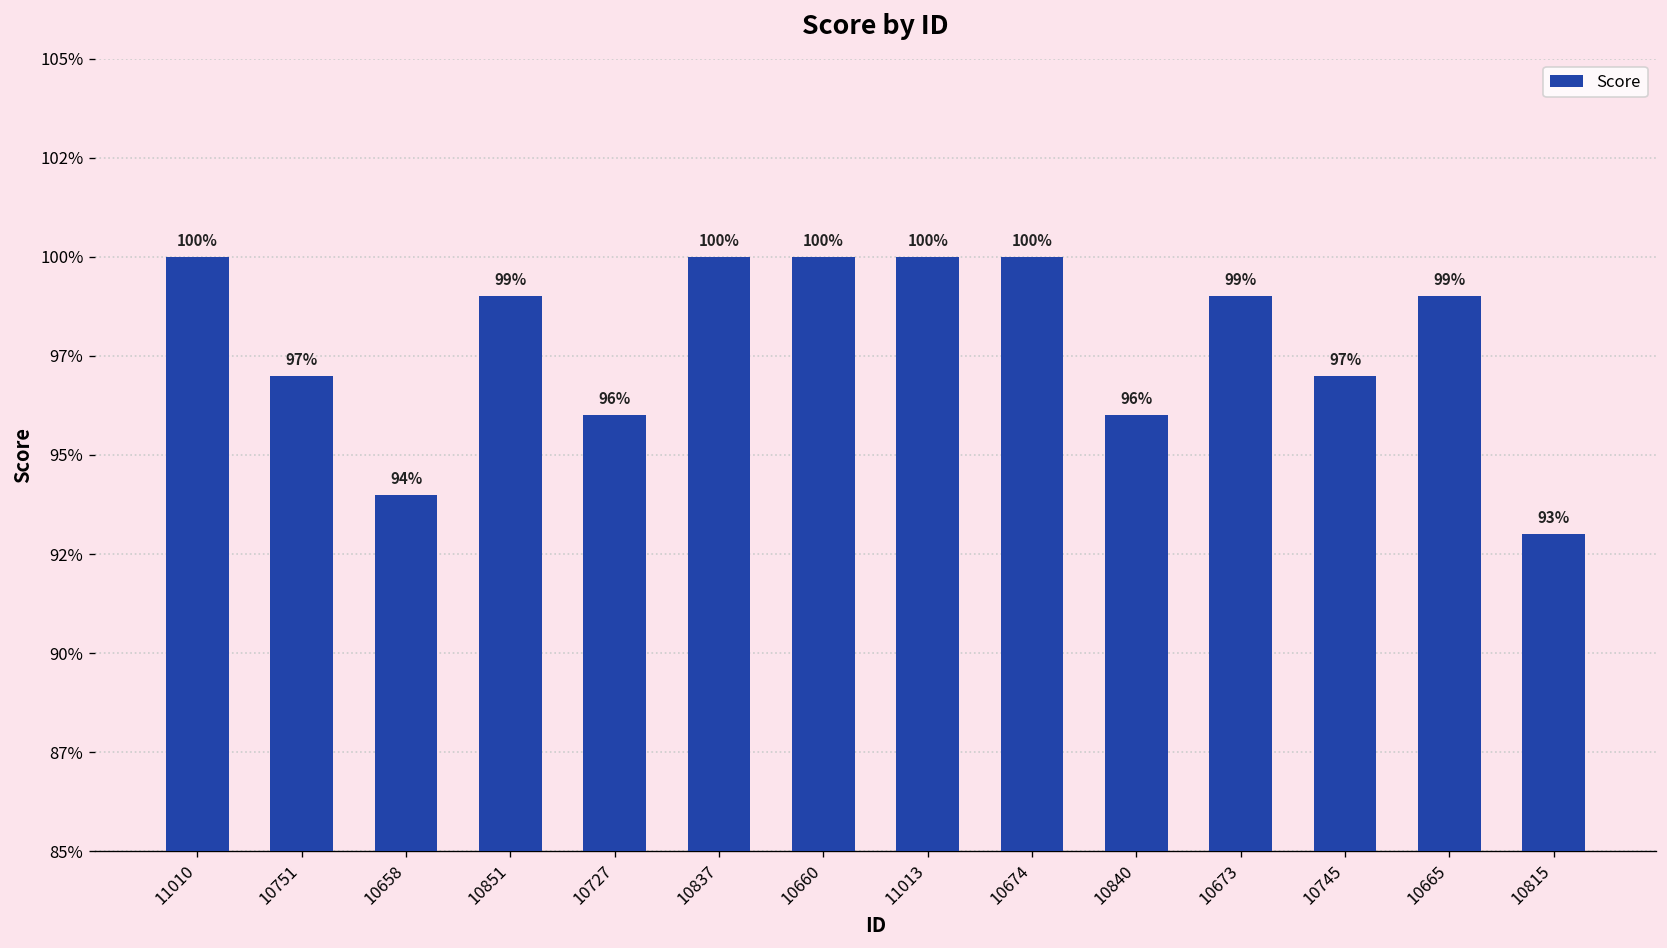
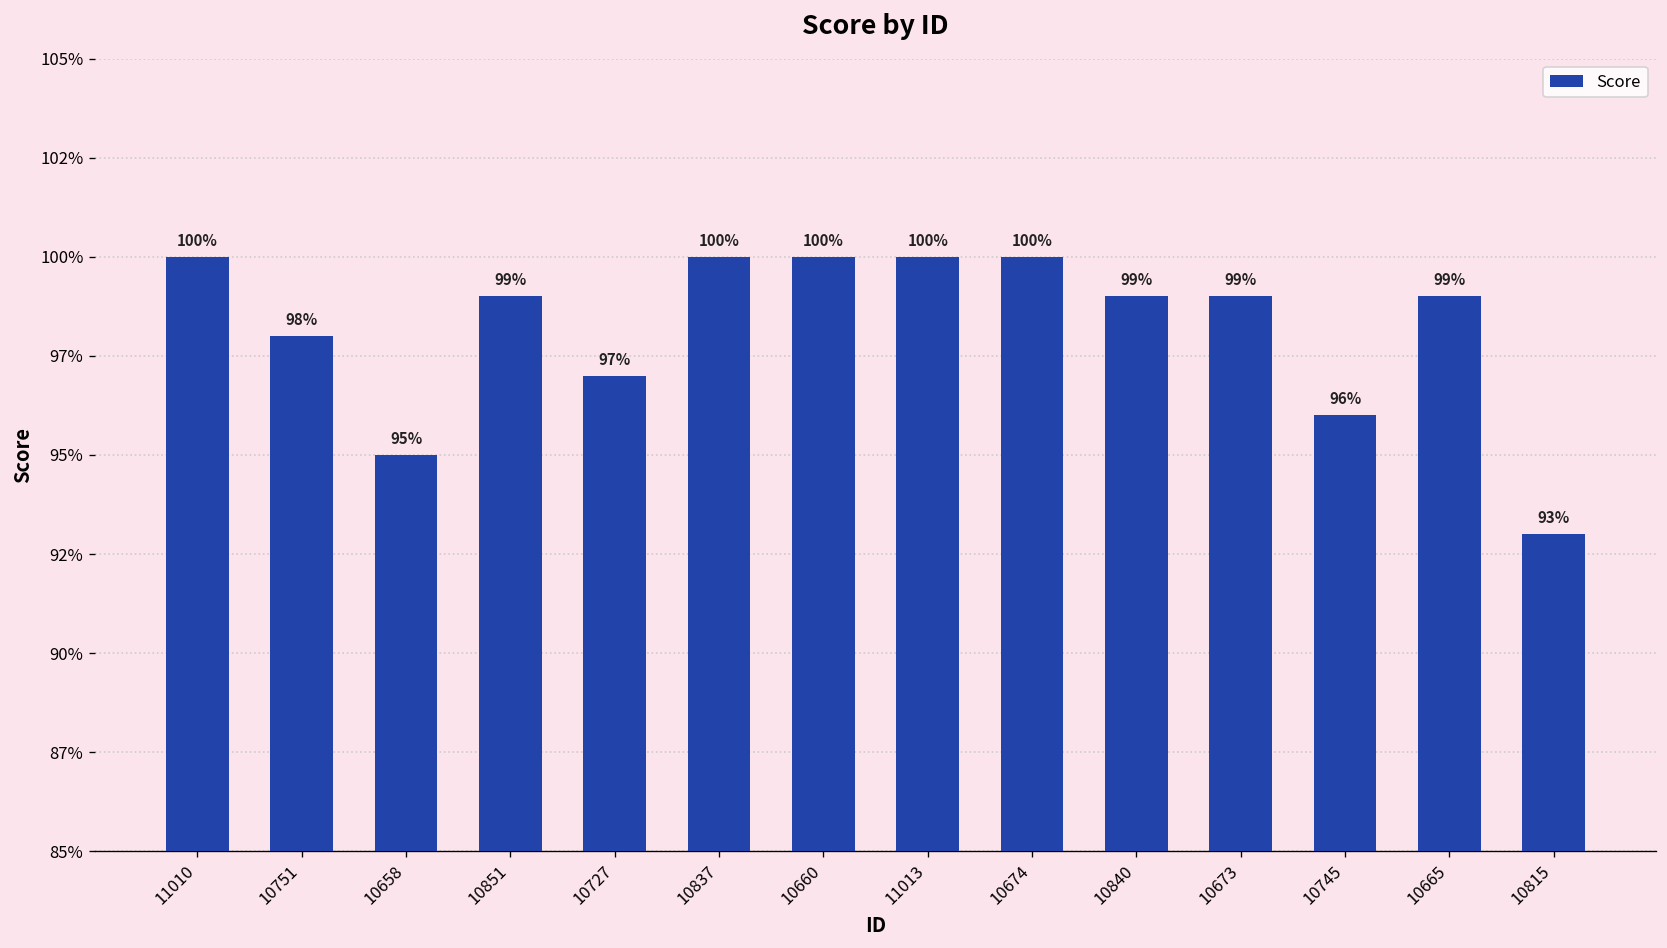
  {
    "11010": "100%",
-   "10751": "97%",
-   "10658": "94%",
+   "10751": "98%",
+   "10658": "95%",
    "10851": "99%",
-   "10727": "96%",
+   "10727": "97%",
    "10837": "100%",
    "10660": "100%",
    "11013": "100%",
    "10674": "100%",
-   "10840": "96%",
+   "10840": "99%",
    "10673": "99%",
-   "10745": "97%",
+   "10745": "96%",
    "10665": "99%",
    "10815": "93%"
  }
